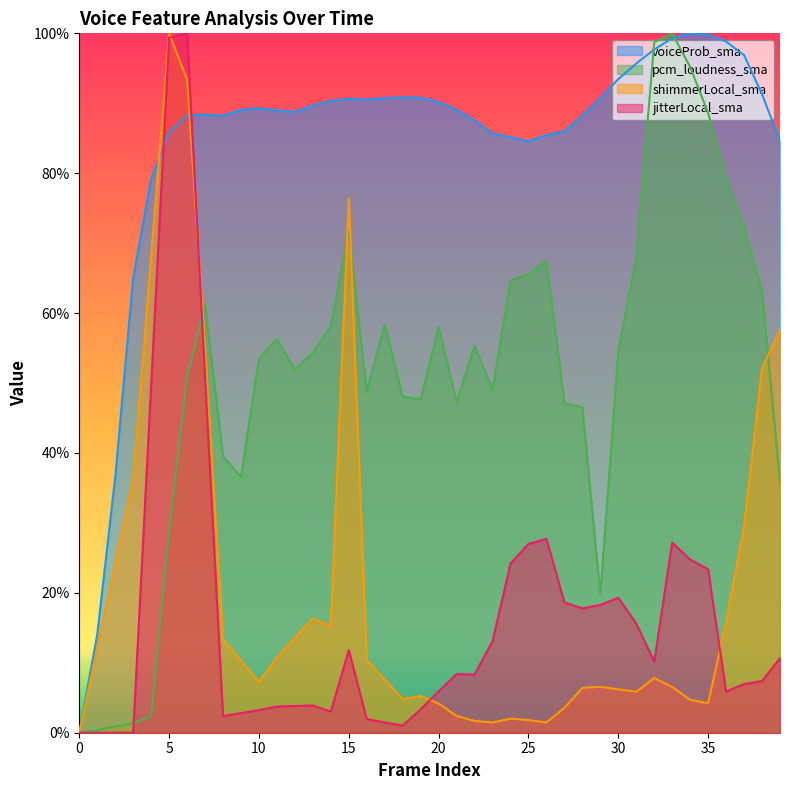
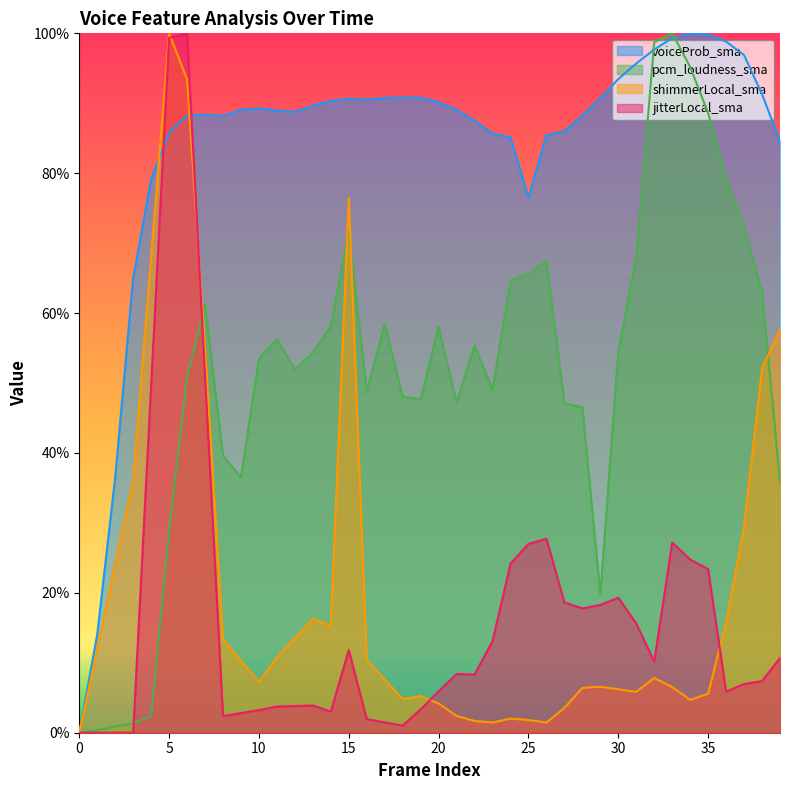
  {
    "voiceProb_sma": {
      "5": "86%",
      "10": "89%",
      "15": "91%",
      "20": "90%",
-     "25": "85%",
+     "25": "77%",
      "35": "100%"
    },
    "pcm_loudness_sma": {
      "5": "29%",
      "10": "53%",
      "15": "72%",
      "20": "58%",
      "25": "66%",
      "30": "54%"
    },
    "shimmerLocal_sma": {
      "5": "100%",
      "10": "7%",
      "15": "76%",
      "20": "4%",
      "25": "2%",
      "30": "6%",
-     "35": "4%"
+     "35": "6%"
    },
    "jitterLocal_sma": {
      "5": "99%",
      "10": "3%",
      "15": "12%",
      "20": "6%",
      "25": "27%",
      "30": "19%",
      "35": "23%"
    }
  }
